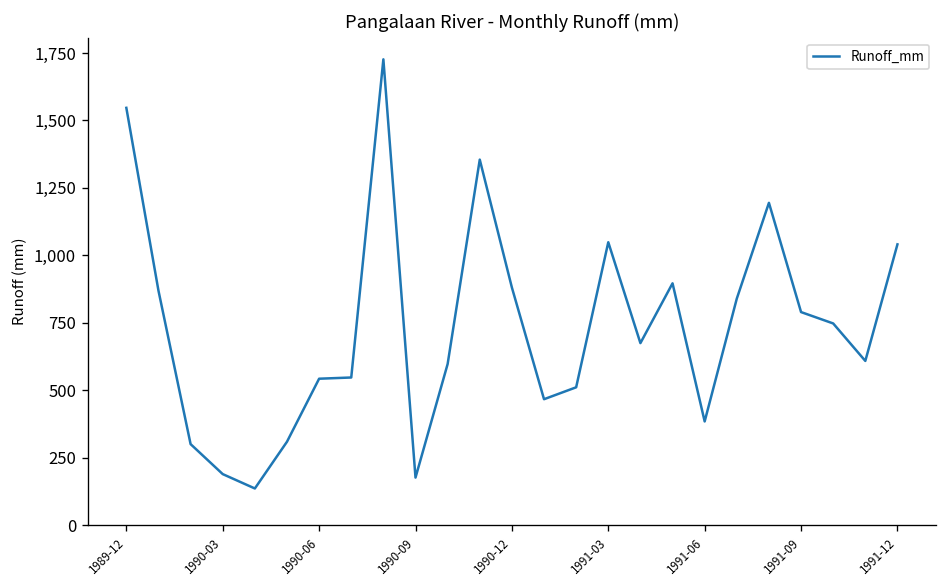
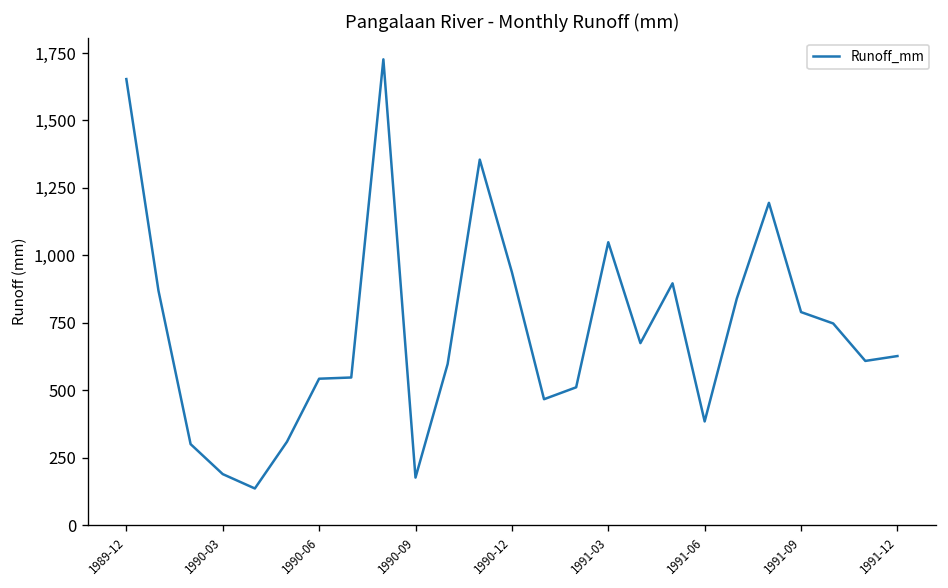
  {
-   "1989-12": "1,550",
+   "1989-12": "1,650",
    "1990-03": "190",
    "1990-06": "540",
    "1990-09": "180",
-   "1990-12": "880",
+   "1990-12": "940",
    "1991-03": "1,050",
    "1991-06": "380",
    "1991-09": "790",
-   "1991-12": "1,040"
+   "1991-12": "630"
  }
